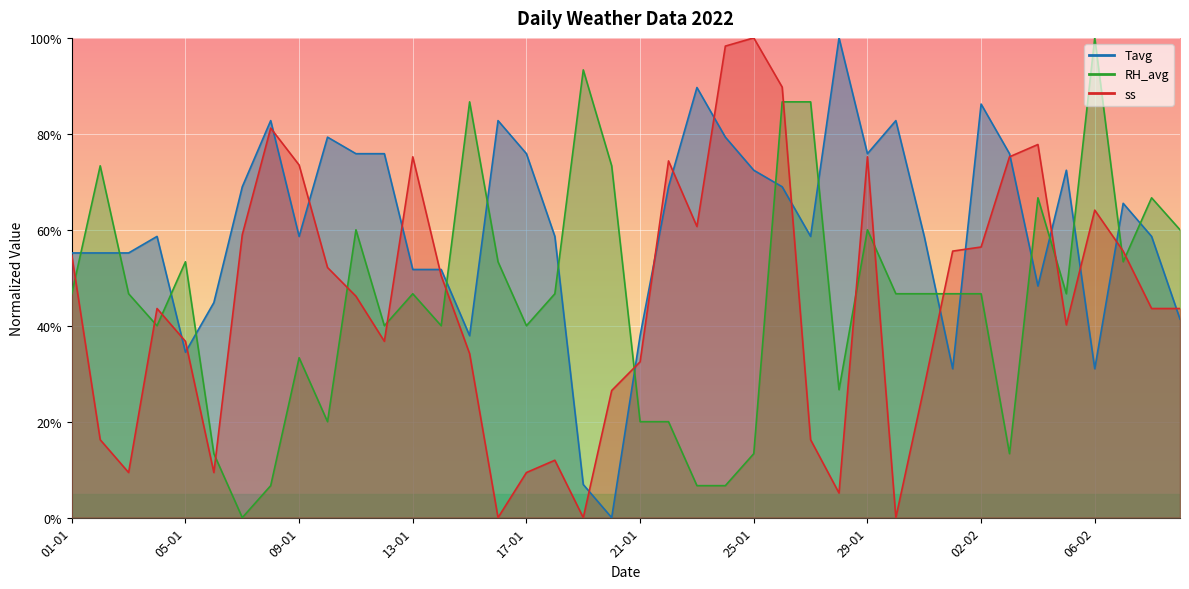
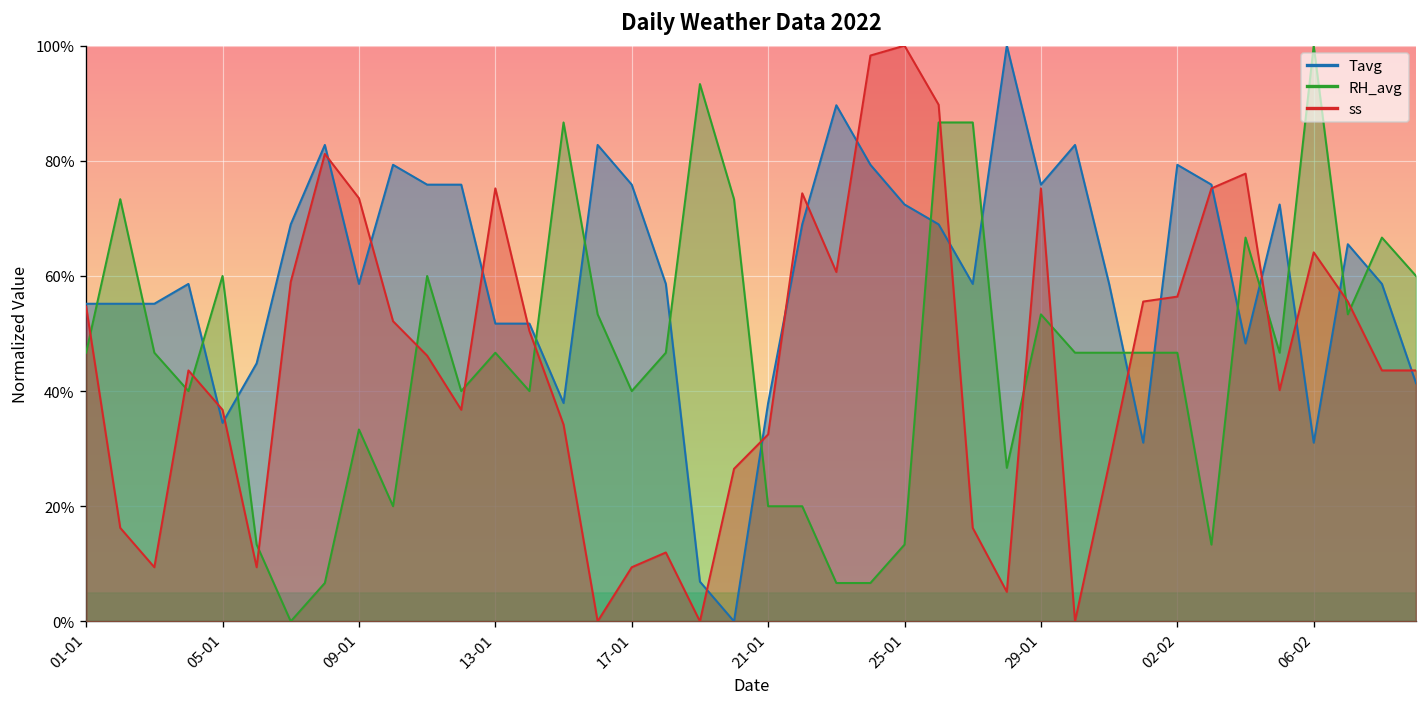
  {
    "Tavg": {
      "05-01": "34%",
      "09-01": "59%",
      "13-01": "52%",
      "17-01": "76%",
      "21-01": "38%",
      "25-01": "72%",
      "29-01": "76%",
-     "02-02": "86%",
+     "02-02": "79%",
      "06-02": "31%"
    },
    "RH_avg": {
      "01-01": "47%",
-     "05-01": "53%",
+     "05-01": "60%",
      "09-01": "33%",
      "13-01": "47%",
      "17-01": "40%",
      "21-01": "20%",
      "25-01": "13%",
-     "29-01": "60%",
+     "29-01": "53%",
      "02-02": "47%",
      "06-02": "100%"
    },
    "ss": {
      "05-01": "37%",
      "09-01": "74%",
      "13-01": "75%",
      "17-01": "9%",
      "21-01": "32%",
      "25-01": "100%",
      "29-01": "75%",
      "02-02": "56%",
      "06-02": "64%"
    }
  }
